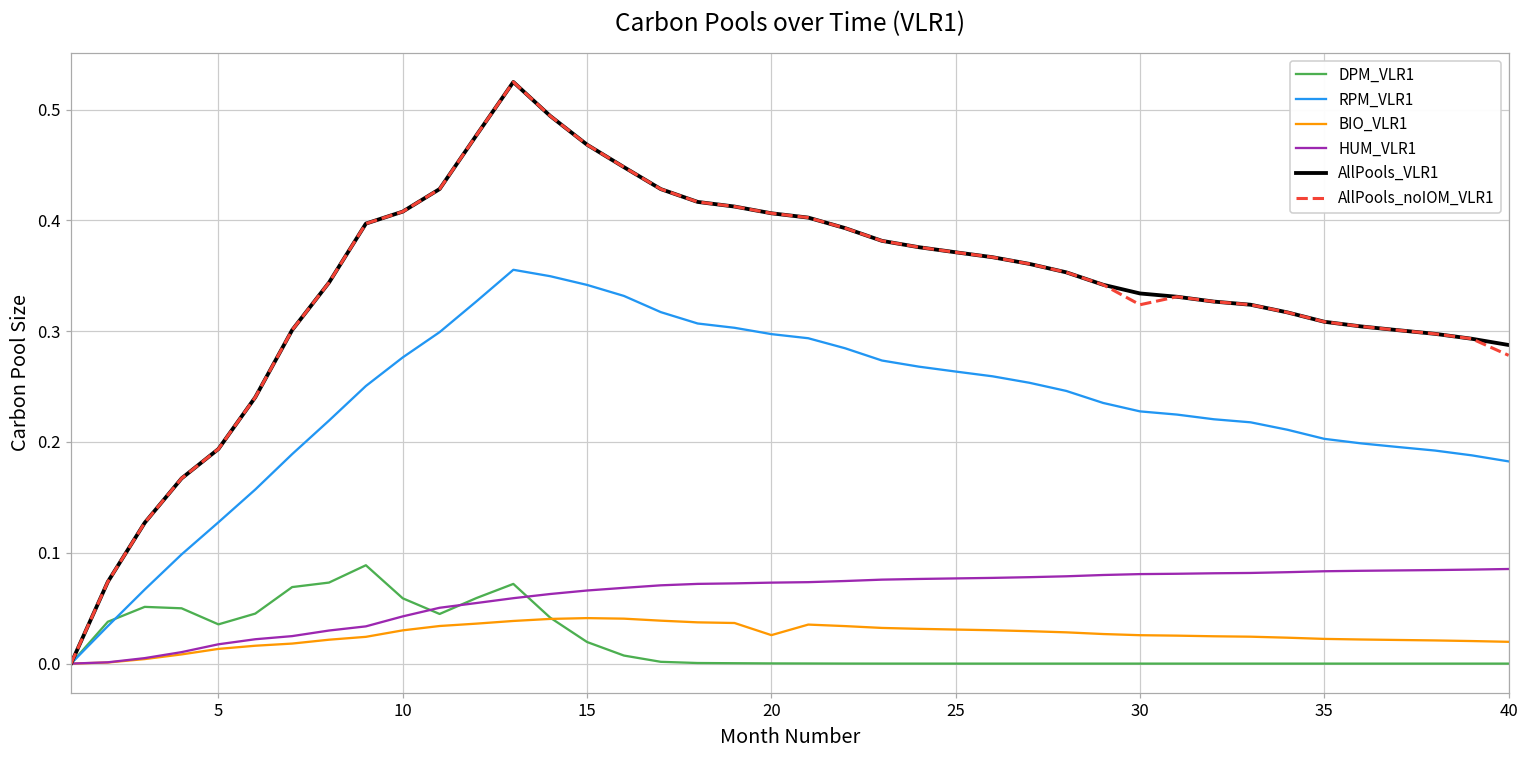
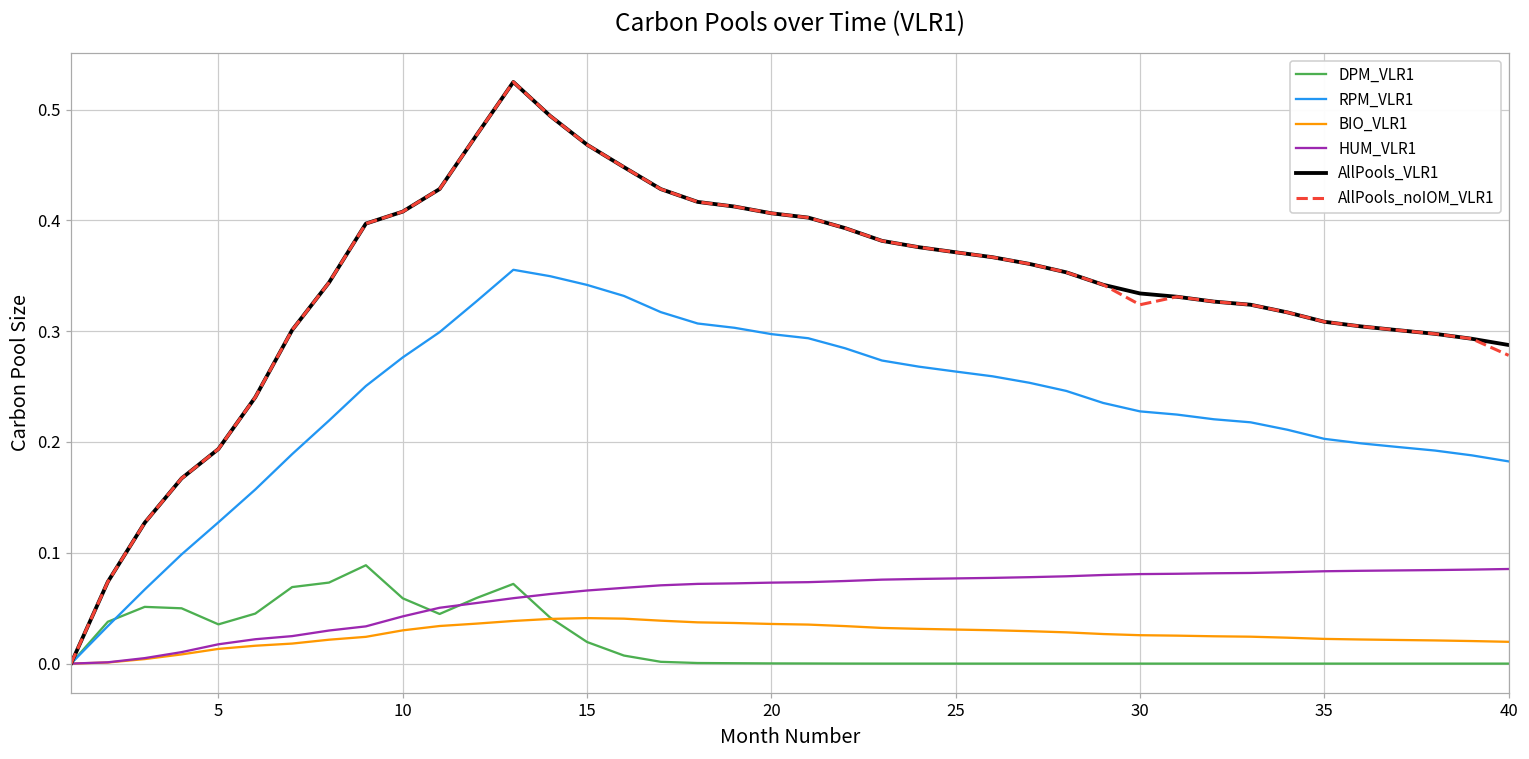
  {
    "DPM_VLR1": {
      "5": 0.035,
      "10": 0.059,
      "15": 0.019,
      "20": 0.000,
      "25": 0.000,
      "30": 0.000,
      "35": 0.000,
      "40": 0.000
    },
    "RPM_VLR1": {
      "5": 0.128,
      "10": 0.276,
      "15": 0.342,
      "20": 0.297,
      "25": 0.264,
      "30": 0.228,
      "35": 0.203,
      "40": 0.182
    },
    "BIO_VLR1": {
      "5": 0.013,
      "10": 0.030,
      "15": 0.041,
-     "20": 0.026,
+     "20": 0.036,
      "25": 0.031,
      "30": 0.026,
      "35": 0.022,
      "40": 0.020
    },
    "HUM_VLR1": {
      "5": 0.017,
      "10": 0.043,
      "15": 0.066,
      "20": 0.073,
      "25": 0.077,
      "30": 0.081,
      "35": 0.083,
      "40": 0.085
    },
    "AllPools_VLR1": {
      "30": 0.334,
      "40": 0.288
    },
    "AllPools_noIOM_VLR1": {
      "30": 0.324,
      "40": 0.278
    }
  }
